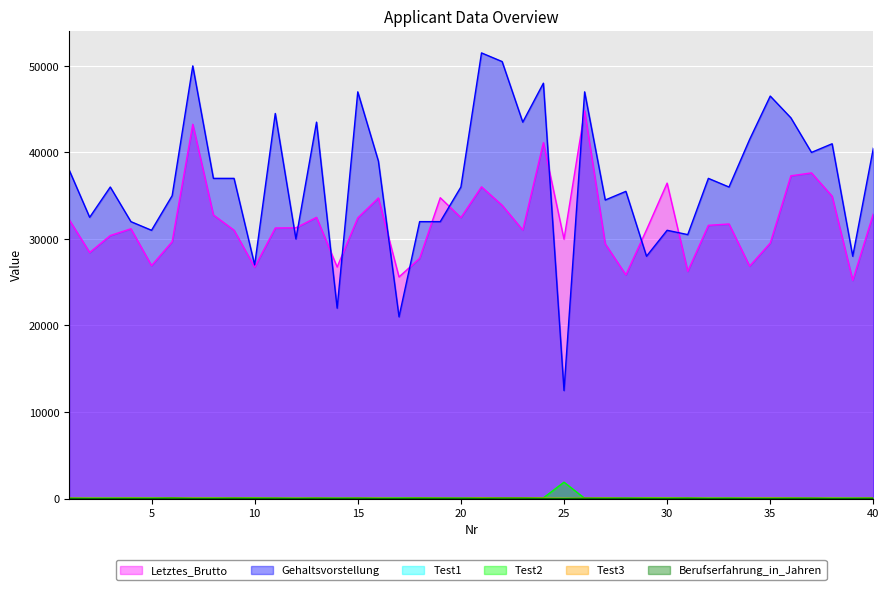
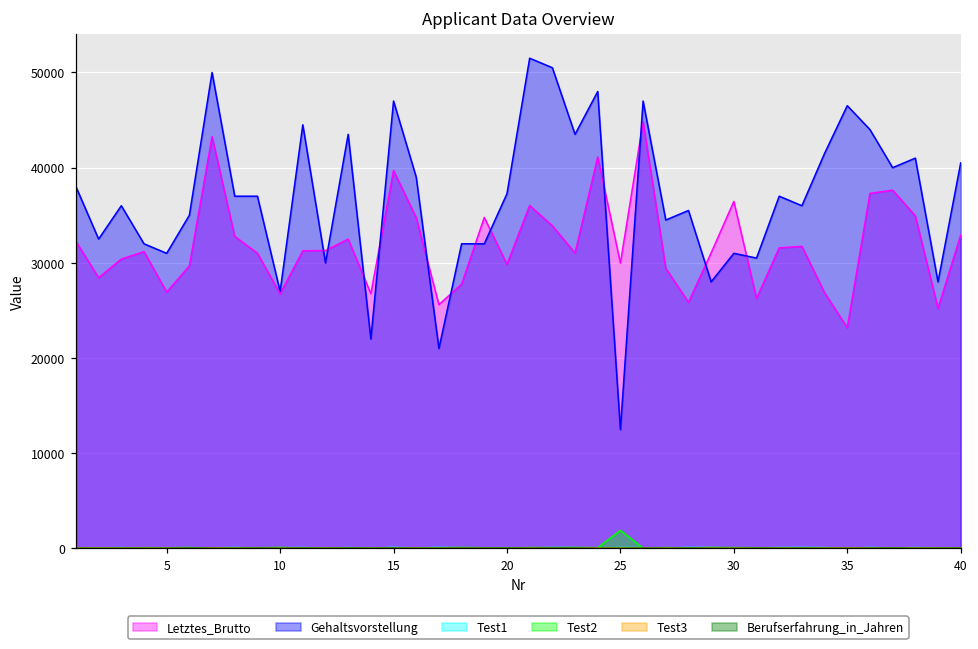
  {
    "Letztes_Brutto": {
      "5": 27000,
-     "15": 32000,
-     "20": 32000,
+     "15": 40000,
+     "20": 30000,
      "25": 30000,
      "30": 36000,
-     "35": 30000,
+     "35": 23000,
      "40": 33000
    },
    "Gehaltsvorstellung": {
      "5": 31000,
      "15": 47000,
-     "20": 36000,
+     "20": 37000,
      "25": 12000,
      "30": 31000,
      "35": 47000,
      "40": 41000
    },
    "Test2": {
      "25": 2000
    }
  }
